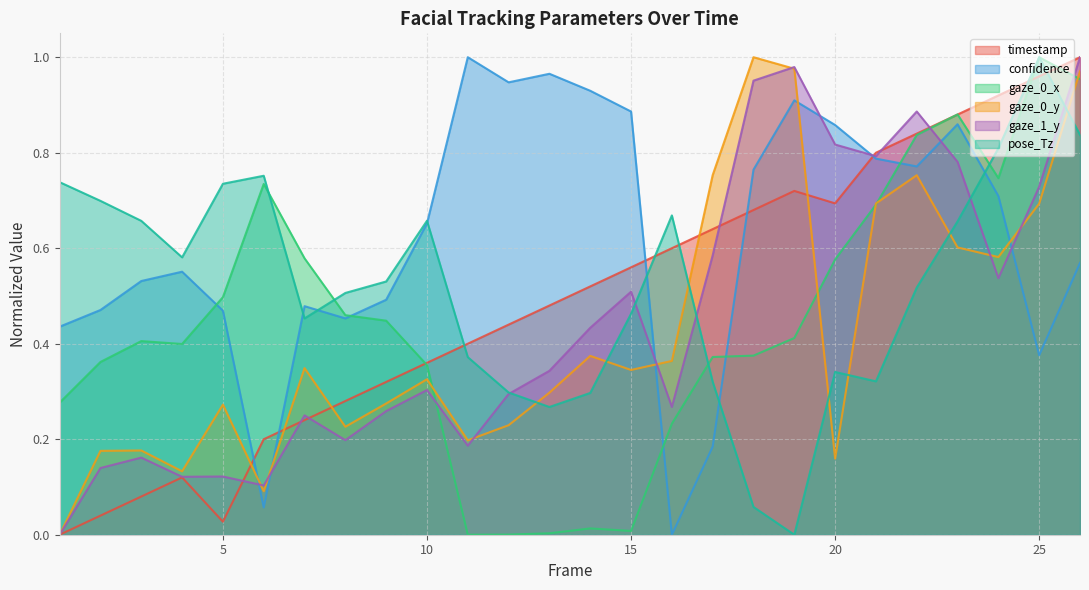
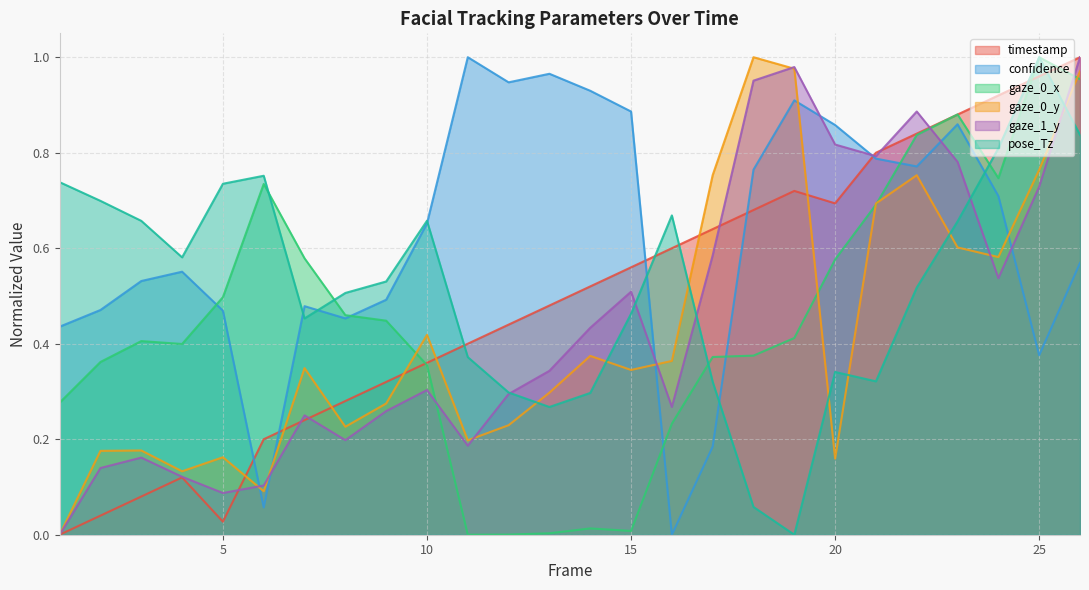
  {
    "timestamp": {
      "5": 0.03,
      "15": 0.56,
      "20": 0.69
    },
    "gaze_0_y": {
-     "5": 0.27,
-     "10": 0.33,
+     "5": 0.16,
+     "10": 0.42,
      "15": 0.35,
      "20": 0.16,
-     "25": 0.69
+     "25": 0.76
    },
    "gaze_1_y": {
-     "5": 0.12,
+     "5": 0.09,
      "10": 0.30,
      "15": 0.51,
      "20": 0.82,
      "25": 0.73
    }
  }
